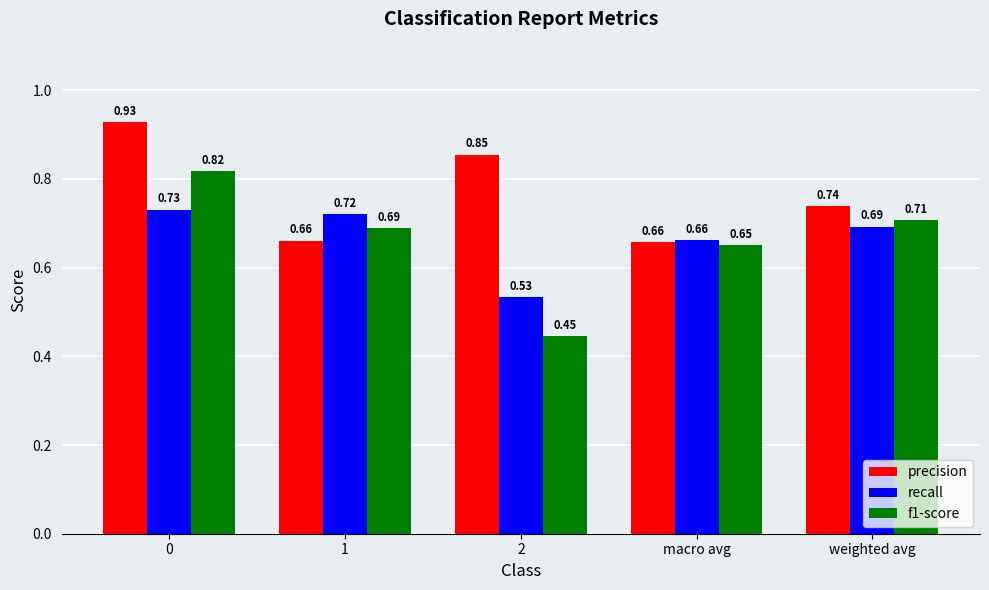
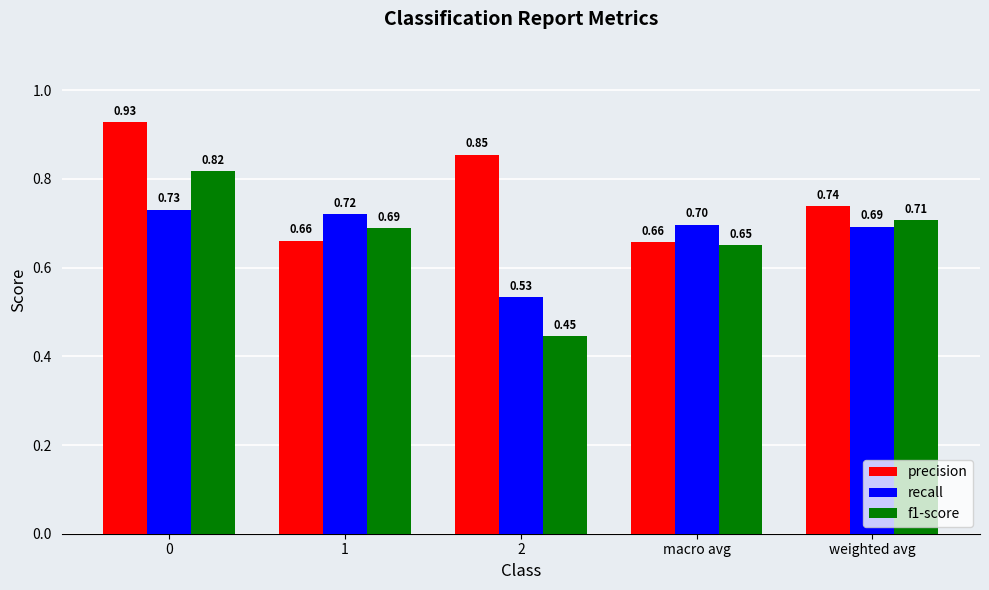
  {
    "precision": {
      "0": 0.93,
      "1": 0.66,
      "2": 0.85,
      "macro avg": 0.66,
      "weighted avg": 0.74
    },
    "recall": {
      "0": 0.73,
      "1": 0.72,
      "2": 0.53,
-     "macro avg": 0.66,
+     "macro avg": 0.70,
      "weighted avg": 0.69
    },
    "f1-score": {
      "0": 0.82,
      "1": 0.69,
      "2": 0.45,
      "macro avg": 0.65,
      "weighted avg": 0.71
    }
  }
